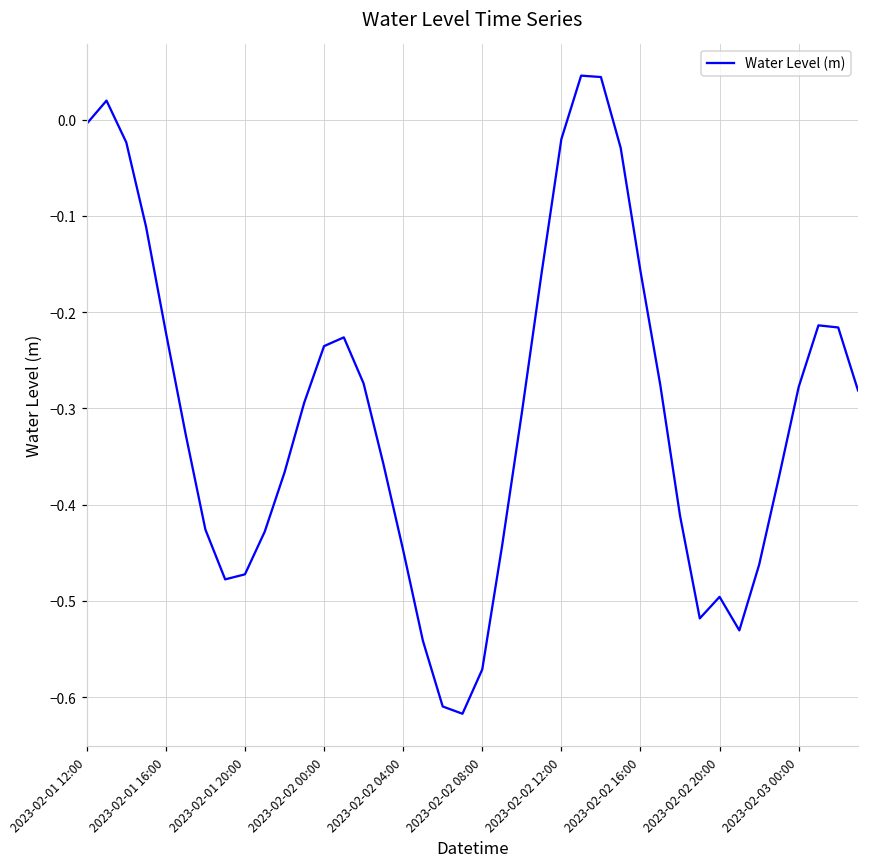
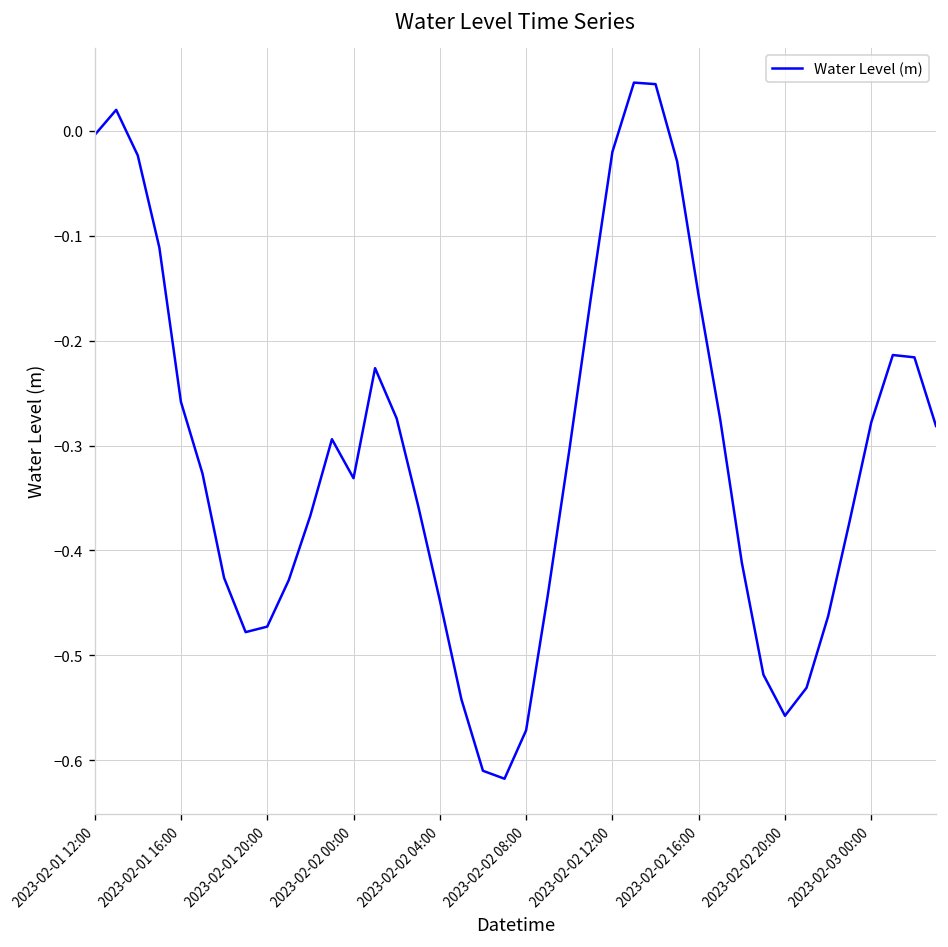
  {
    "2023-02-01 12:00": 0.00,
-   "2023-02-01 16:00": -0.22,
+   "2023-02-01 16:00": -0.26,
    "2023-02-01 20:00": -0.47,
-   "2023-02-02 00:00": -0.24,
+   "2023-02-02 00:00": -0.33,
    "2023-02-02 04:00": -0.45,
    "2023-02-02 08:00": -0.57,
    "2023-02-02 12:00": -0.02,
    "2023-02-02 16:00": -0.16,
-   "2023-02-02 20:00": -0.50,
+   "2023-02-02 20:00": -0.56,
    "2023-02-03 00:00": -0.28
  }
